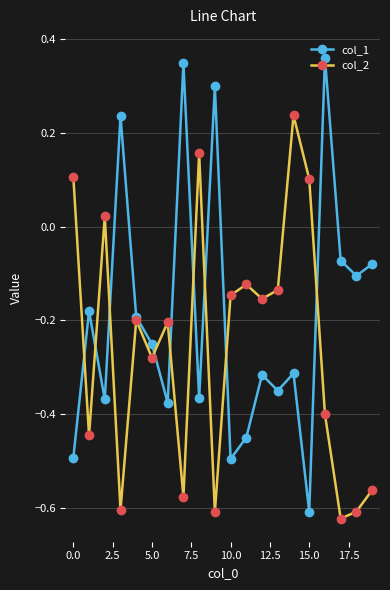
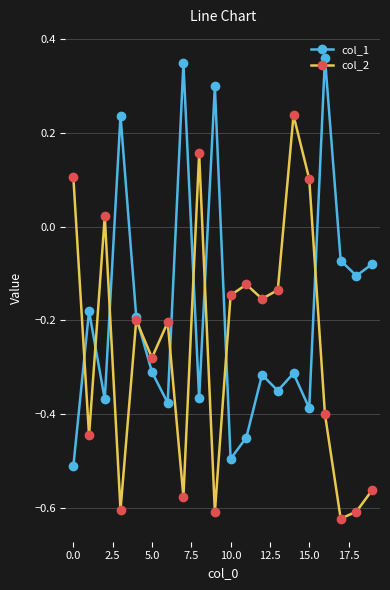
  {
    "col_1": {
-     "0.0": -0.49,
-     "5.0": -0.25,
+     "0.0": -0.51,
+     "5.0": -0.31,
      "10.0": -0.50,
-     "15.0": -0.61
+     "15.0": -0.39
    },
    "col_2": {
      "0.0": 0.11,
      "5.0": -0.28,
      "10.0": -0.15,
      "15.0": 0.10
    }
  }
